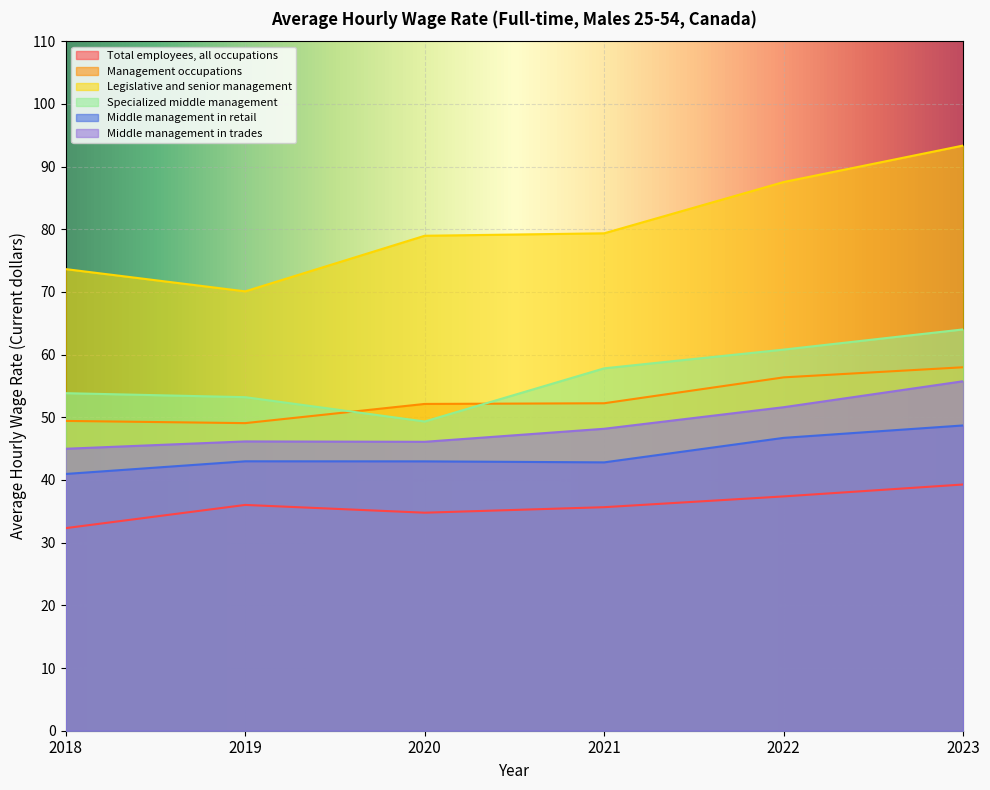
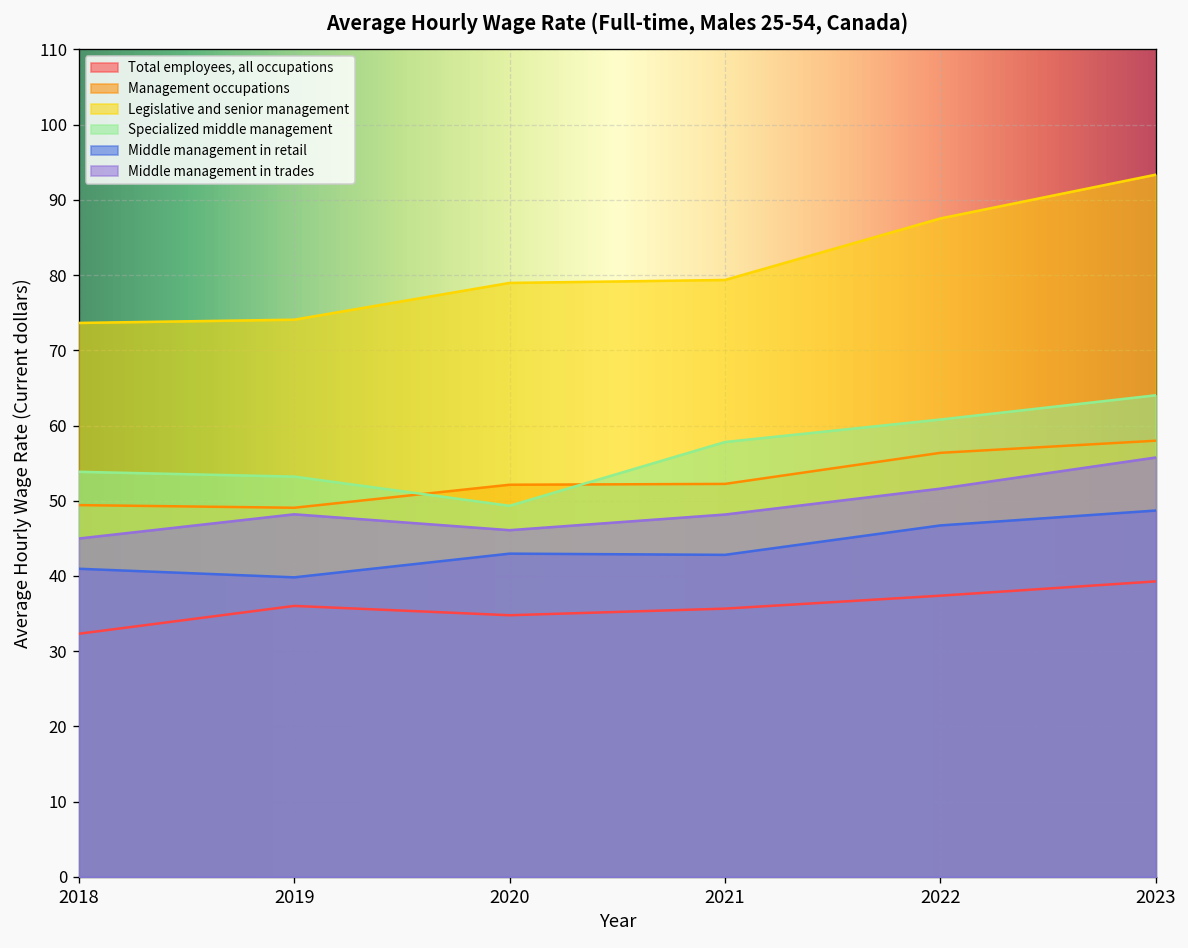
  {
    "Total employees, all occupations": {
      "2018": 32,
      "2019": 36,
      "2020": 35,
      "2021": 36,
      "2022": 37,
      "2023": 39
    },
    "Management occupations": {
      "2018": 49,
      "2019": 49,
      "2020": 52,
      "2021": 52,
      "2022": 56,
      "2023": 58
    },
    "Legislative and senior management": {
      "2018": 74,
-     "2019": 70,
+     "2019": 74,
      "2020": 79,
      "2021": 79,
      "2022": 88,
      "2023": 93
    },
    "Specialized middle management": {
      "2018": 54,
      "2019": 53,
      "2020": 49,
      "2021": 58,
      "2022": 61,
      "2023": 64
    },
    "Middle management in retail": {
      "2018": 41,
-     "2019": 43,
+     "2019": 40,
      "2020": 43,
      "2021": 43,
      "2022": 47,
      "2023": 49
    },
    "Middle management in trades": {
      "2018": 45,
-     "2019": 46,
+     "2019": 48,
      "2020": 46,
      "2021": 48,
      "2022": 52,
      "2023": 56
    }
  }
